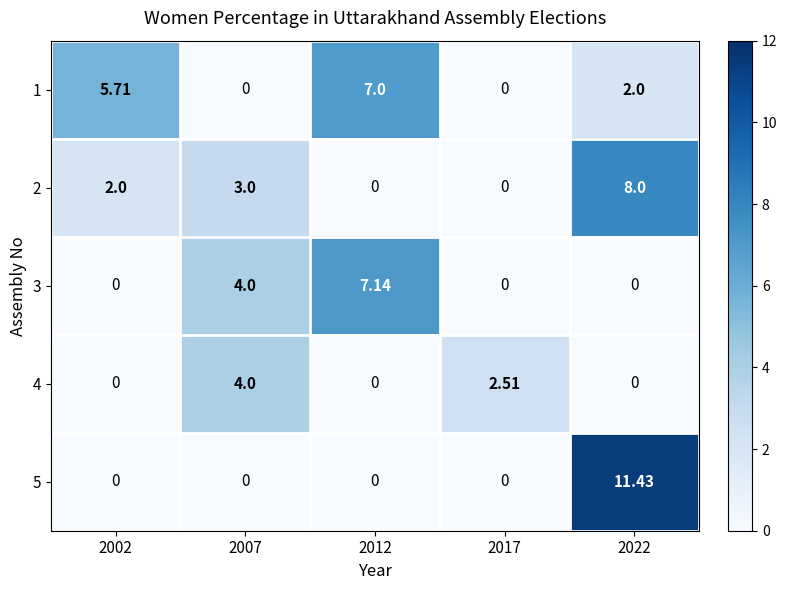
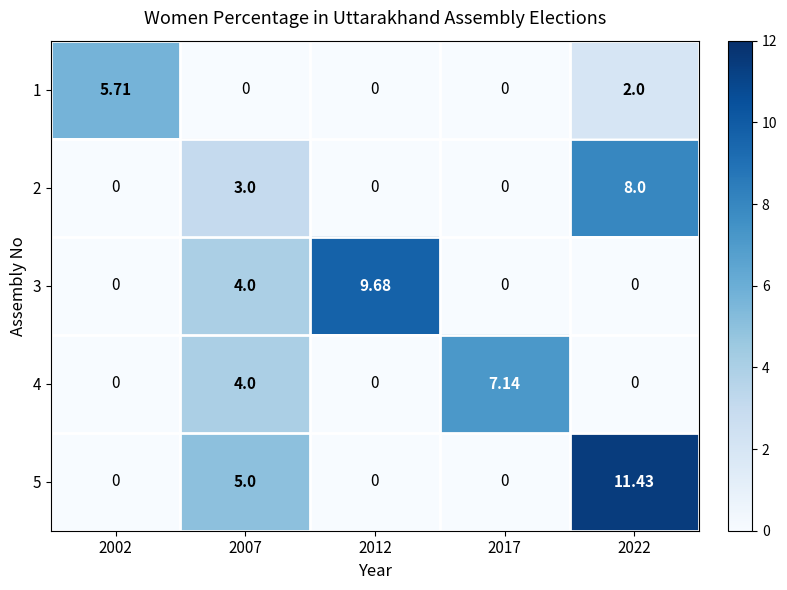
  {
    "1": {
      "2002": 5.71,
      "2007": 0,
-     "2012": 7.0,
+     "2012": 0,
      "2017": 0,
      "2022": 2.0
    },
    "2": {
-     "2002": 2.0,
+     "2002": 0,
      "2007": 3.0,
      "2012": 0,
      "2017": 0,
      "2022": 8.0
    },
    "3": {
      "2002": 0,
      "2007": 4.0,
-     "2012": 7.14,
+     "2012": 9.68,
      "2017": 0,
      "2022": 0
    },
    "4": {
      "2002": 0,
      "2007": 4.0,
      "2012": 0,
-     "2017": 2.51,
+     "2017": 7.14,
      "2022": 0
    },
    "5": {
      "2002": 0,
-     "2007": 0,
+     "2007": 5.0,
      "2012": 0,
      "2017": 0,
      "2022": 11.43
    }
  }
